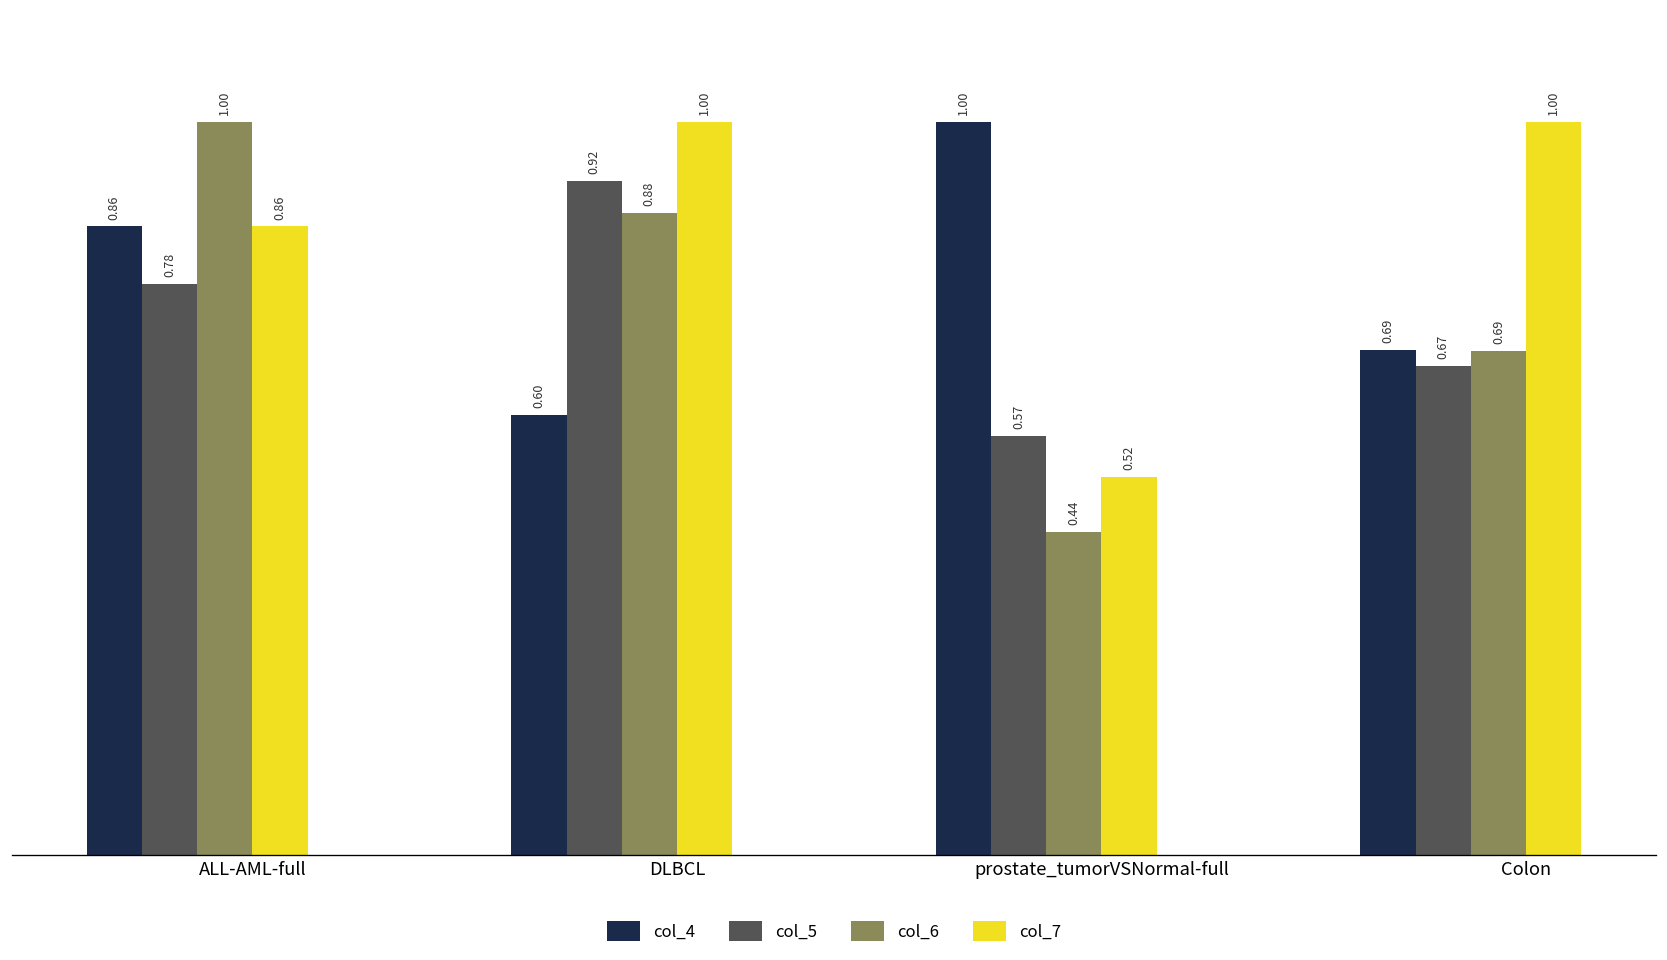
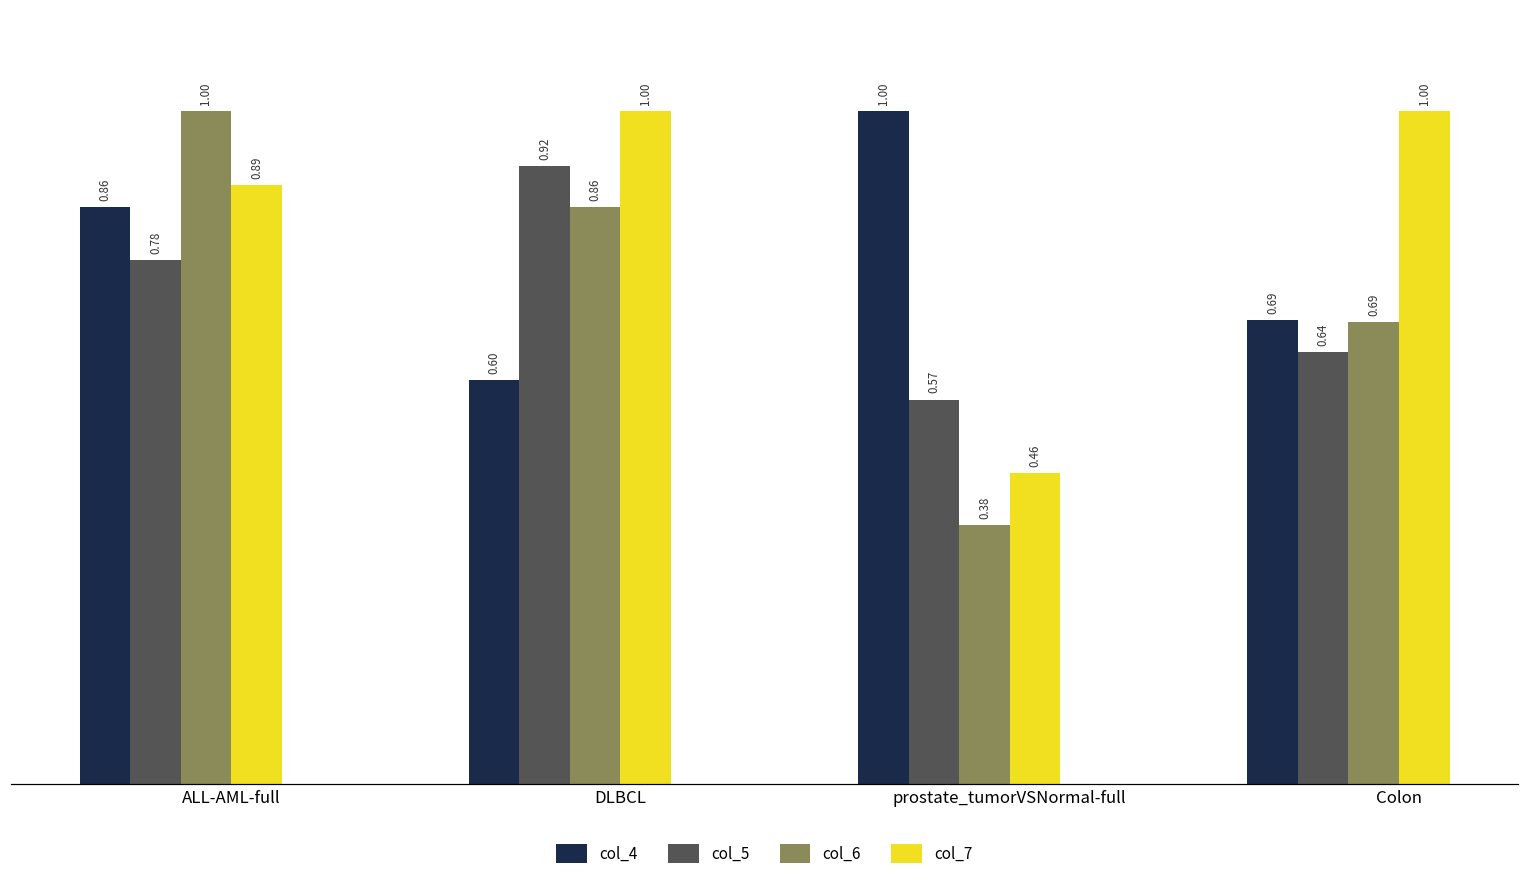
  {
    "col_4": {
      "ALL-AML-full": 0.86,
      "DLBCL": 0.60,
      "prostate_tumorVSNormal-full": 1.00,
      "Colon": 0.69
    },
    "col_5": {
      "ALL-AML-full": 0.78,
      "DLBCL": 0.92,
      "prostate_tumorVSNormal-full": 0.57,
-     "Colon": 0.67
+     "Colon": 0.64
    },
    "col_6": {
      "ALL-AML-full": 1.00,
-     "DLBCL": 0.88,
-     "prostate_tumorVSNormal-full": 0.44,
+     "DLBCL": 0.86,
+     "prostate_tumorVSNormal-full": 0.38,
      "Colon": 0.69
    },
    "col_7": {
-     "ALL-AML-full": 0.86,
+     "ALL-AML-full": 0.89,
      "DLBCL": 1.00,
-     "prostate_tumorVSNormal-full": 0.52,
+     "prostate_tumorVSNormal-full": 0.46,
      "Colon": 1.00
    }
  }
